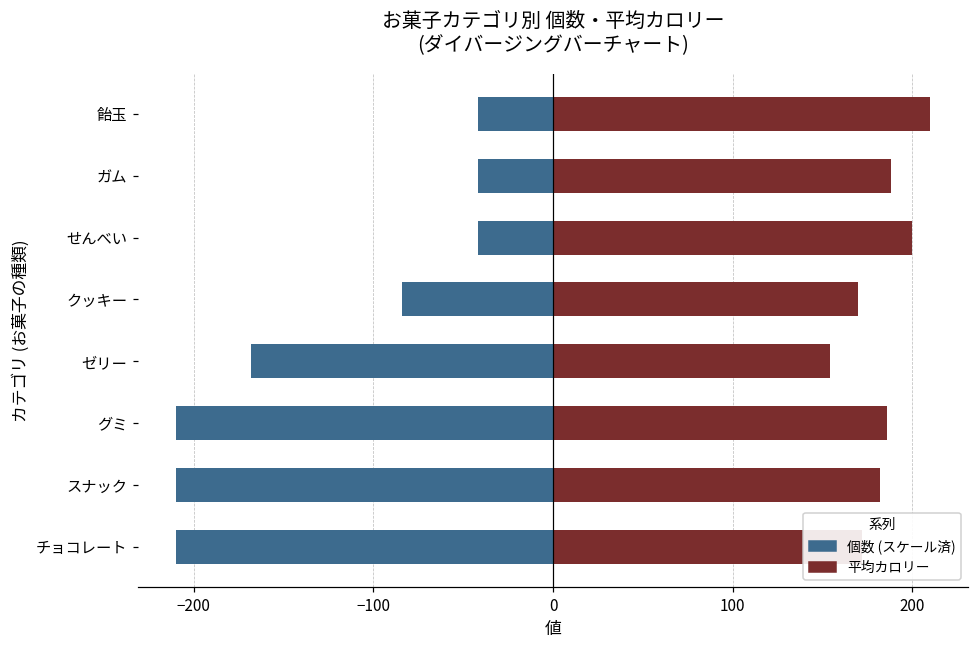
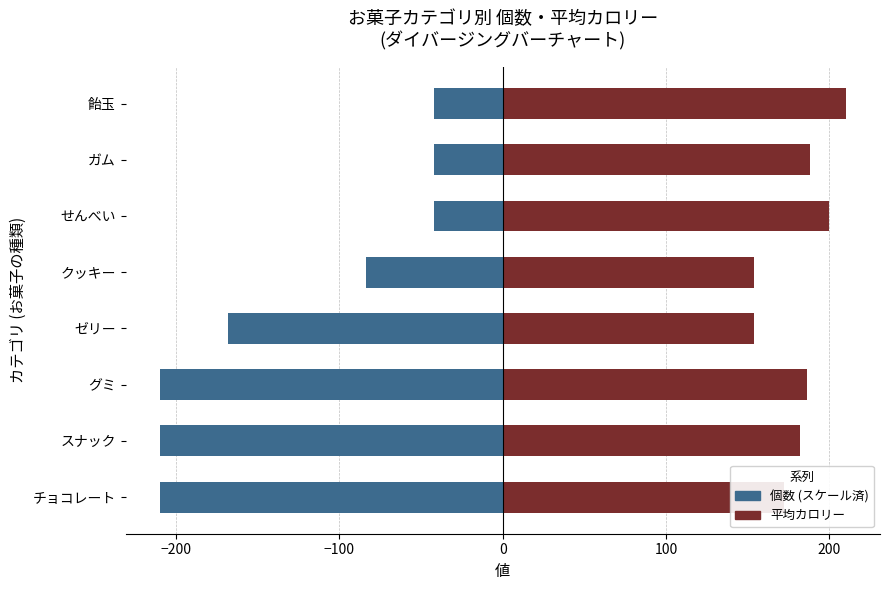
  {
    "個数 (スケール済)": {
      "飴玉": -42,
      "ガム": -42,
      "せんべい": -42,
      "クッキー": -84,
      "ゼリー": -168,
      "グミ": -210,
      "スナック": -210,
      "チョコレート": -210
    },
    "平均カロリー": {
      "飴玉": 210,
      "ガム": 188,
      "せんべい": 200,
-     "クッキー": 170,
+     "クッキー": 154,
      "ゼリー": 154,
      "グミ": 186,
      "スナック": 182
    }
  }
